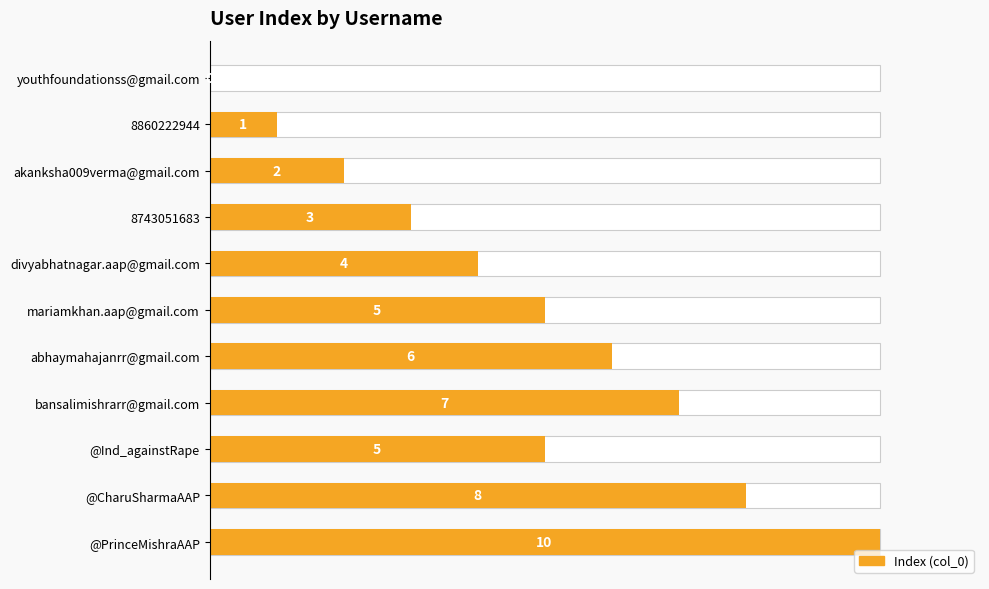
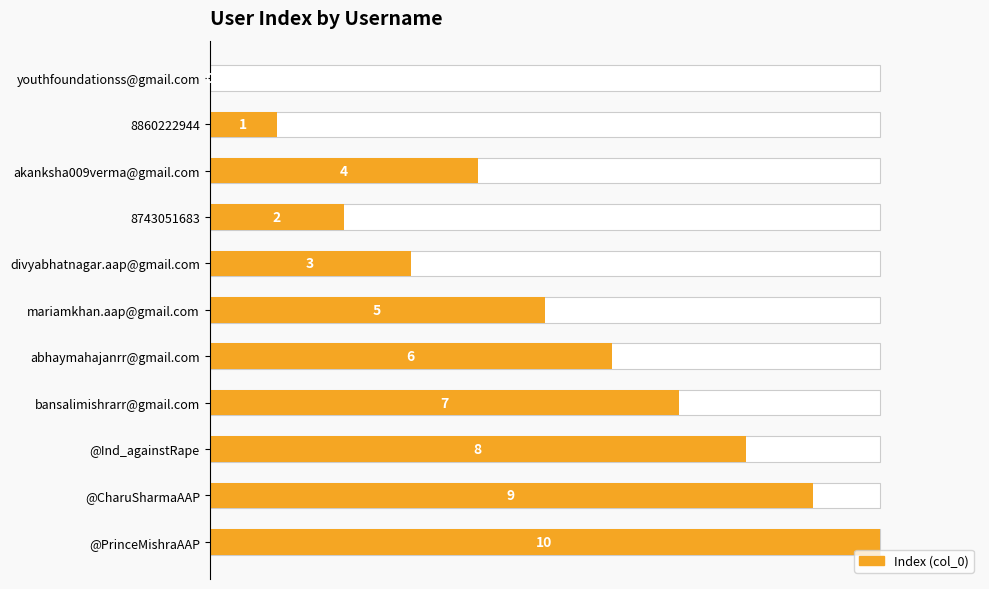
  {
    "Index (col_0)": {
-     "akanksha009verma@gmail.com": 2,
-     "8743051683": 3,
-     "divyabhatnagar.aap@gmail.com": 4,
-     "@Ind_againstRape": 5,
-     "@CharuSharmaAAP": 8
+     "akanksha009verma@gmail.com": 4,
+     "8743051683": 2,
+     "divyabhatnagar.aap@gmail.com": 3,
+     "@Ind_againstRape": 8,
+     "@CharuSharmaAAP": 9
    }
  }
